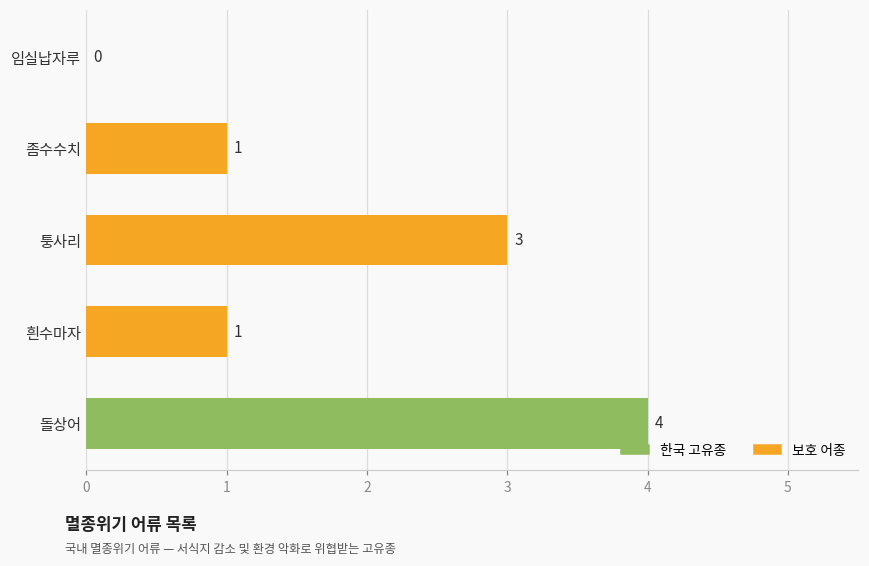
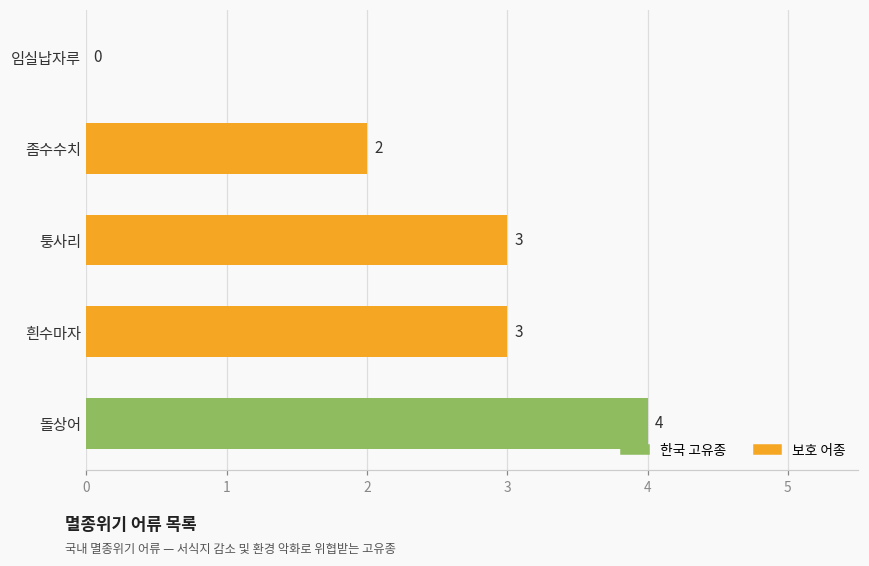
  {
    "임실납자루": 0,
-   "좀수수치": 1,
+   "좀수수치": 2,
    "퉁사리": 3,
-   "흰수마자": 1,
+   "흰수마자": 3,
    "돌상어": 4
  }
